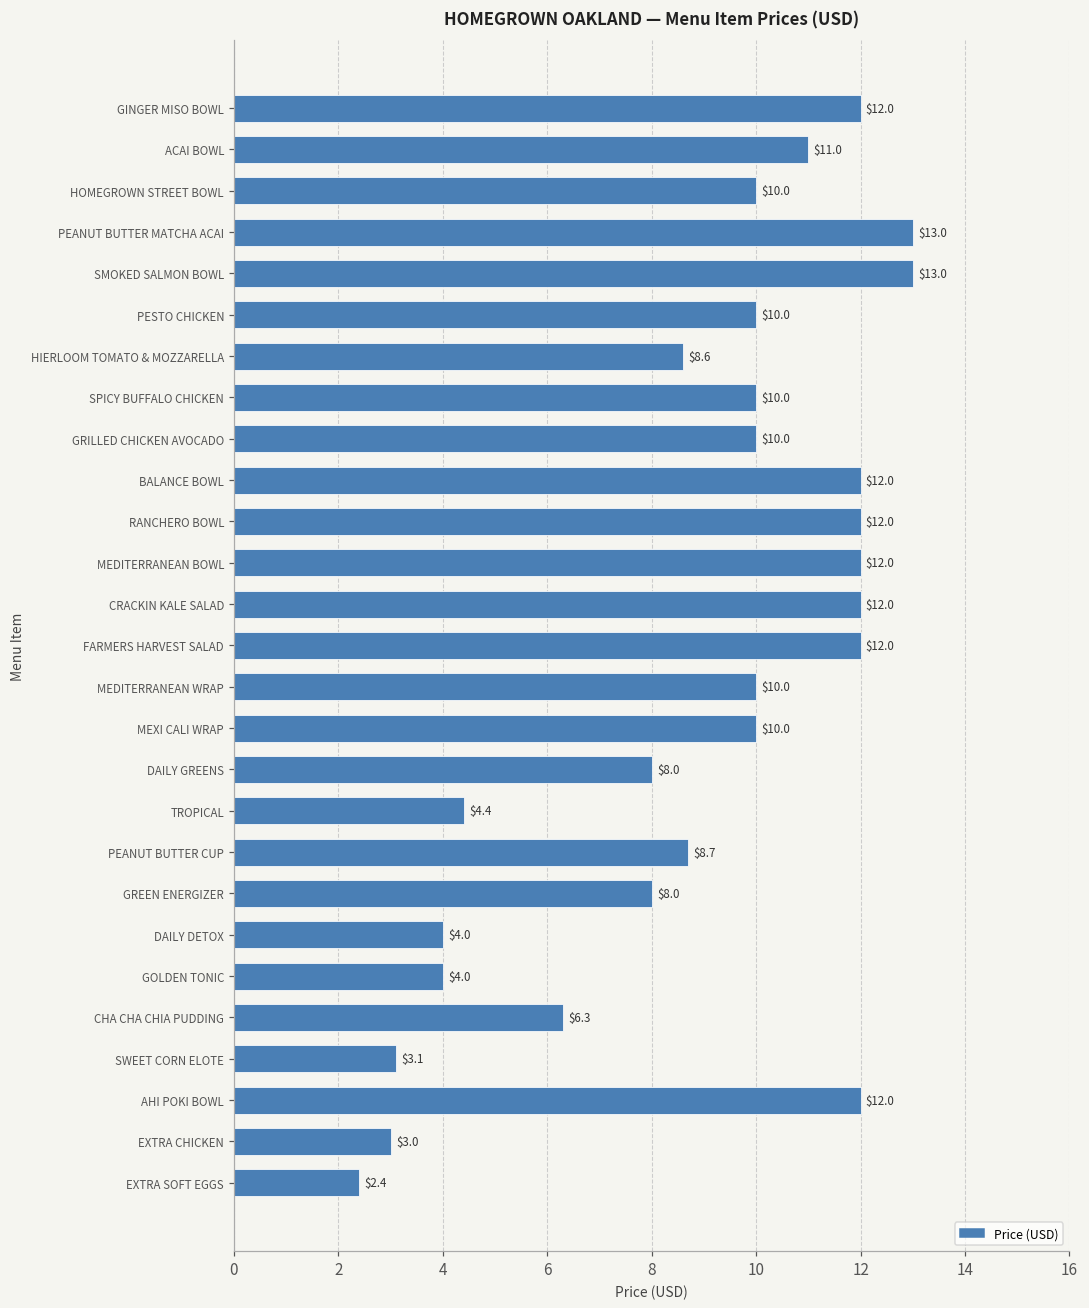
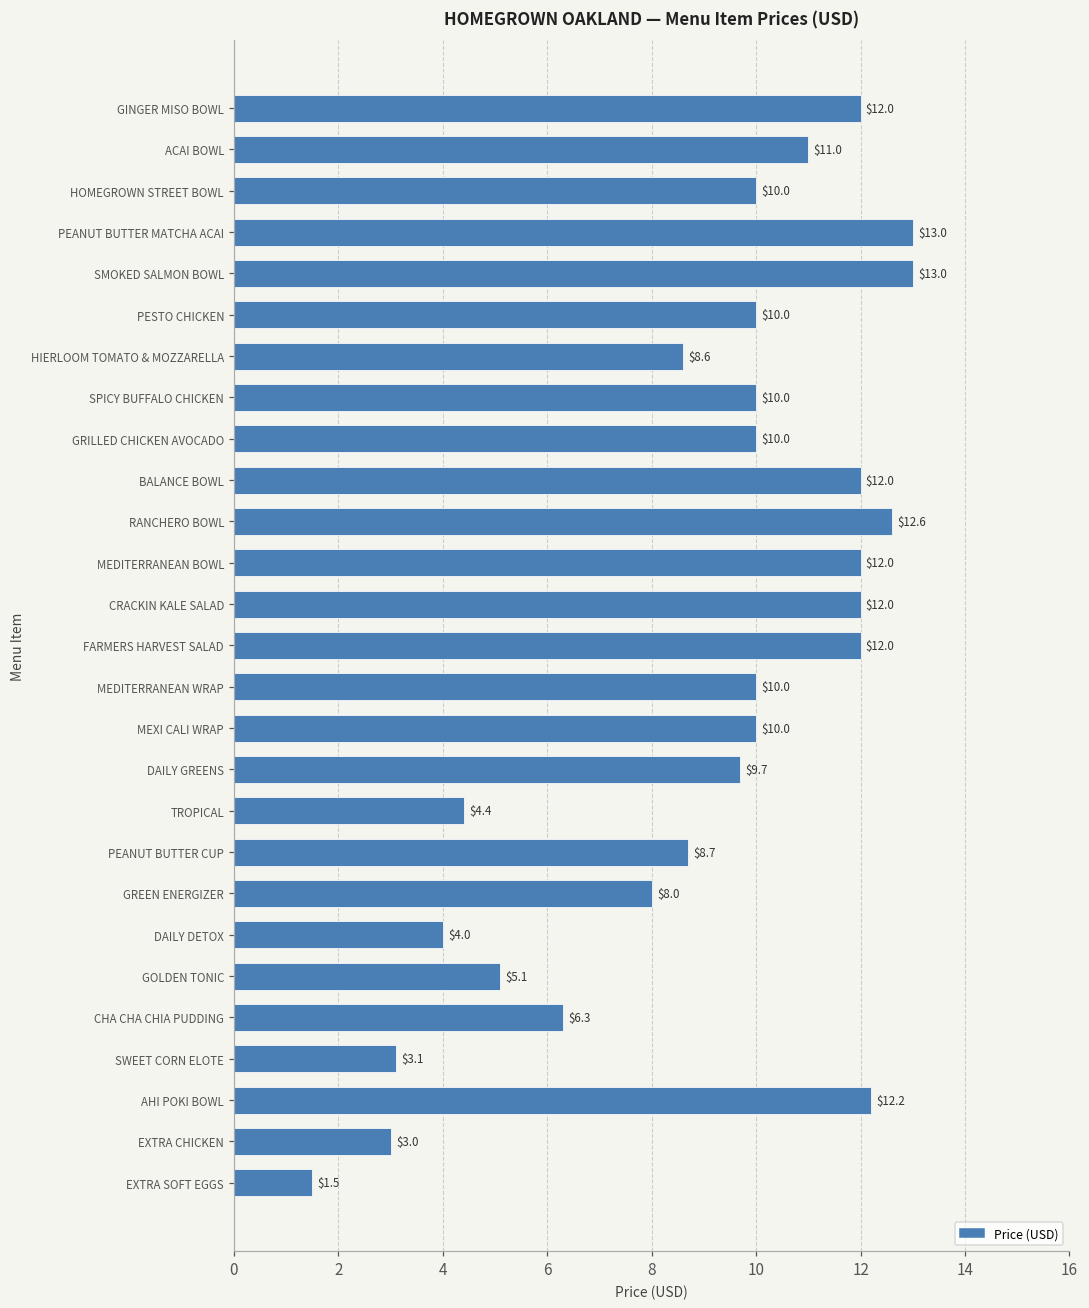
  {
    "GINGER MISO BOWL": "$12.0",
    "ACAI BOWL": "$11.0",
    "HOMEGROWN STREET BOWL": "$10.0",
    "PEANUT BUTTER MATCHA ACAI": "$13.0",
    "SMOKED SALMON BOWL": "$13.0",
    "PESTO CHICKEN": "$10.0",
    "HIERLOOM TOMATO & MOZZARELLA": "$8.6",
    "SPICY BUFFALO CHICKEN": "$10.0",
    "GRILLED CHICKEN AVOCADO": "$10.0",
    "BALANCE BOWL": "$12.0",
-   "RANCHERO BOWL": "$12.0",
+   "RANCHERO BOWL": "$12.6",
    "MEDITERRANEAN BOWL": "$12.0",
    "CRACKIN KALE SALAD": "$12.0",
    "FARMERS HARVEST SALAD": "$12.0",
    "MEDITERRANEAN WRAP": "$10.0",
    "MEXI CALI WRAP": "$10.0",
-   "DAILY GREENS": "$8.0",
+   "DAILY GREENS": "$9.7",
    "TROPICAL": "$4.4",
    "PEANUT BUTTER CUP": "$8.7",
    "GREEN ENERGIZER": "$8.0",
    "DAILY DETOX": "$4.0",
-   "GOLDEN TONIC": "$4.0",
+   "GOLDEN TONIC": "$5.1",
    "CHA CHA CHIA PUDDING": "$6.3",
    "SWEET CORN ELOTE": "$3.1",
-   "AHI POKI BOWL": "$12.0",
+   "AHI POKI BOWL": "$12.2",
    "EXTRA CHICKEN": "$3.0",
-   "EXTRA SOFT EGGS": "$2.4"
+   "EXTRA SOFT EGGS": "$1.5"
  }
